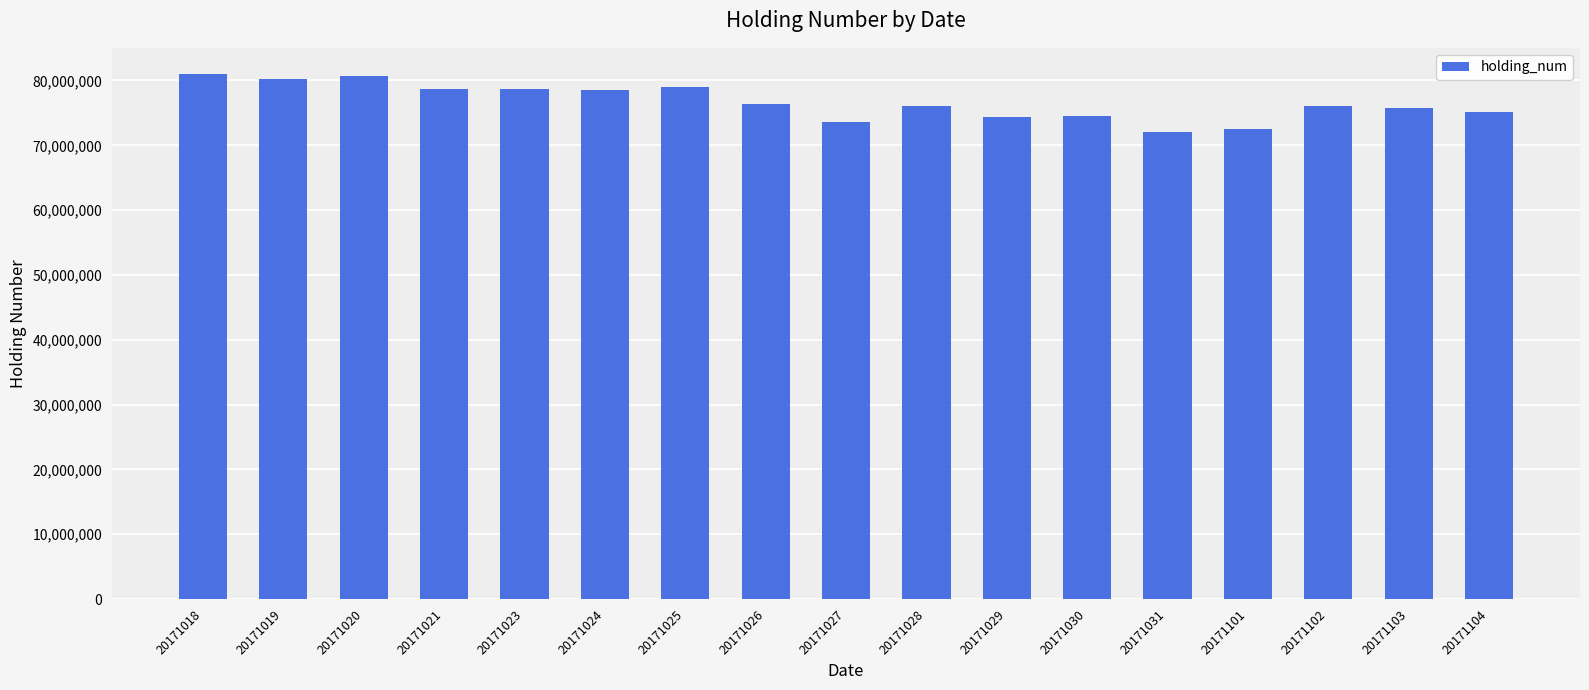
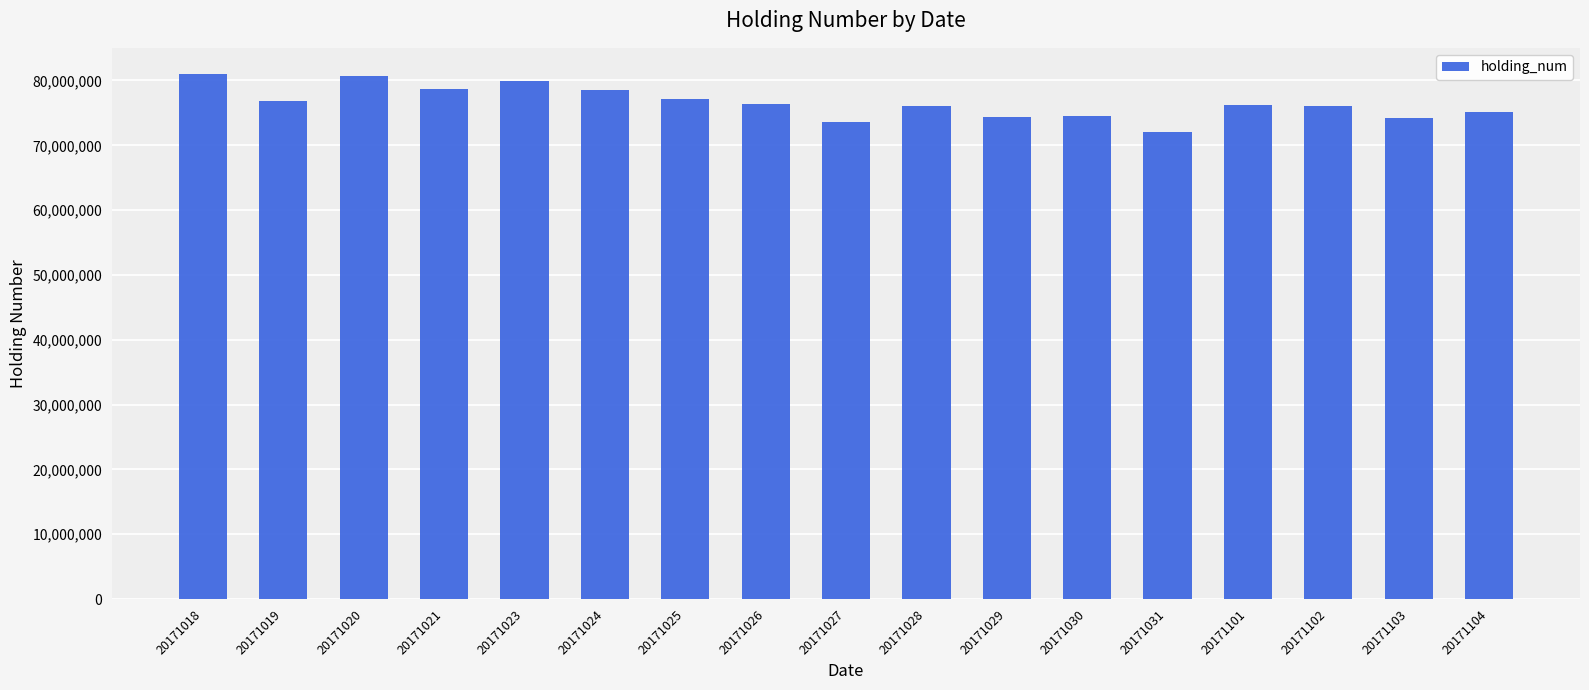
  {
    "20171018": "81,000,000",
-   "20171019": "80,000,000",
+   "20171019": "77,000,000",
    "20171020": "81,000,000",
    "20171021": "79,000,000",
-   "20171023": "79,000,000",
+   "20171023": "80,000,000",
    "20171024": "79,000,000",
-   "20171025": "79,000,000",
+   "20171025": "77,000,000",
    "20171026": "76,000,000",
    "20171027": "74,000,000",
    "20171028": "76,000,000",
    "20171029": "74,000,000",
    "20171030": "75,000,000",
    "20171031": "72,000,000",
-   "20171101": "73,000,000",
+   "20171101": "76,000,000",
    "20171102": "76,000,000",
-   "20171103": "76,000,000",
+   "20171103": "74,000,000",
    "20171104": "75,000,000"
  }
